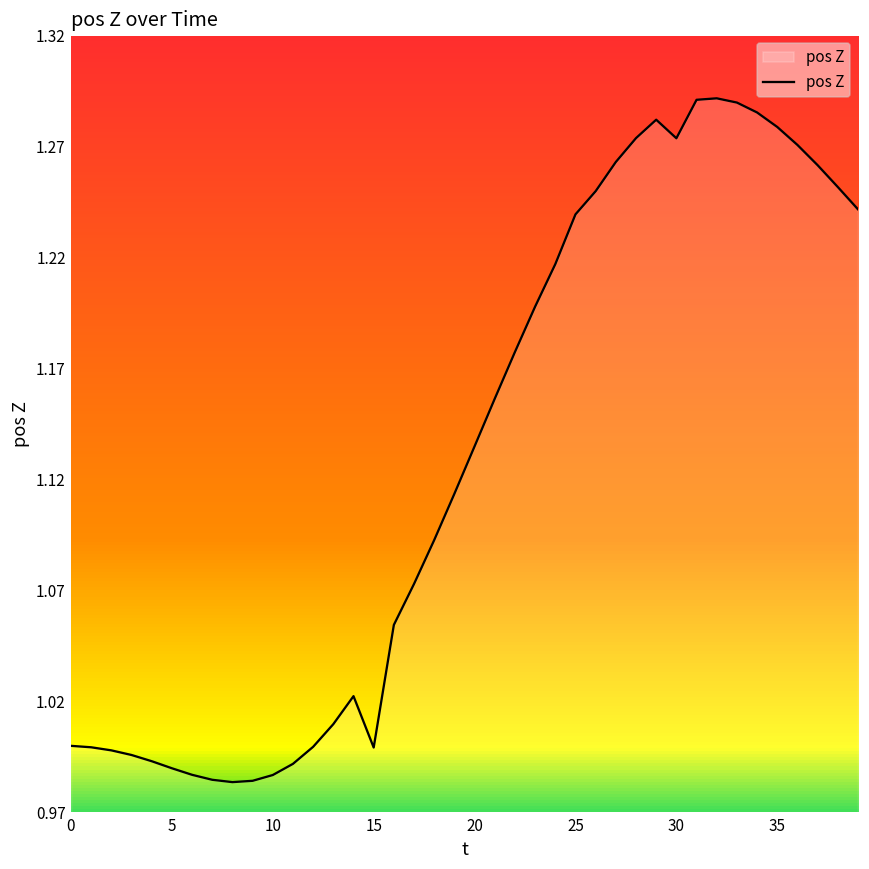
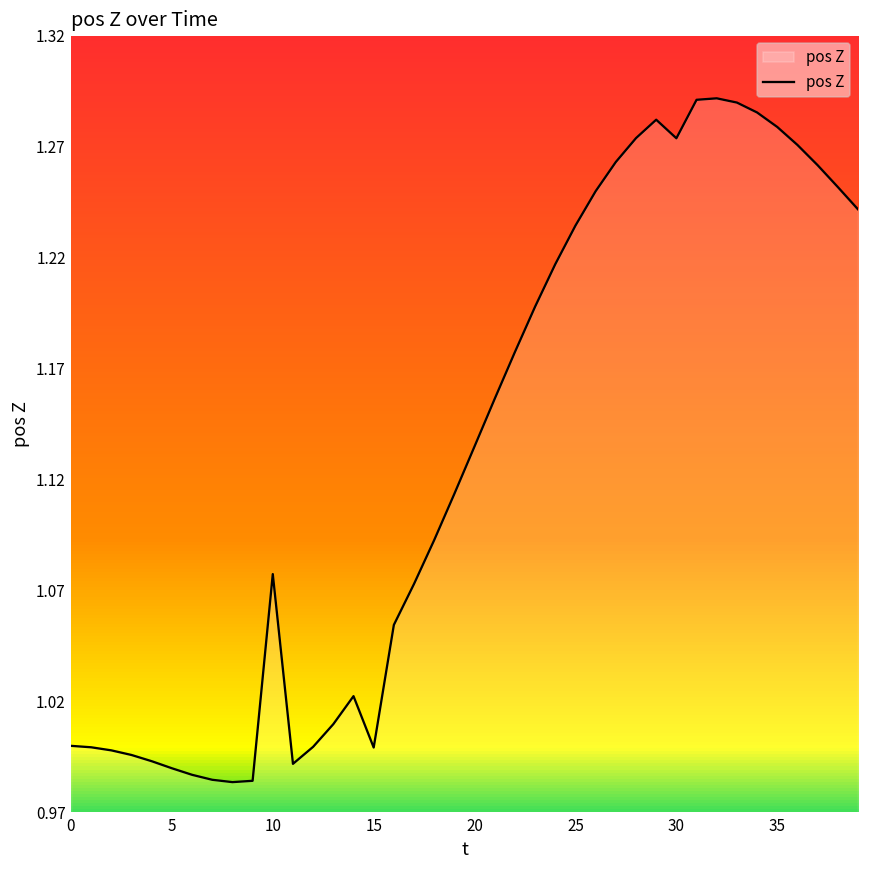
  {
    "0": 1.000,
    "5": 0.990,
-   "10": 0.987,
+   "10": 1.077,
    "15": 0.999,
    "20": 1.135,
-   "25": 1.239,
+   "25": 1.234,
    "30": 1.274,
    "35": 1.279
  }
